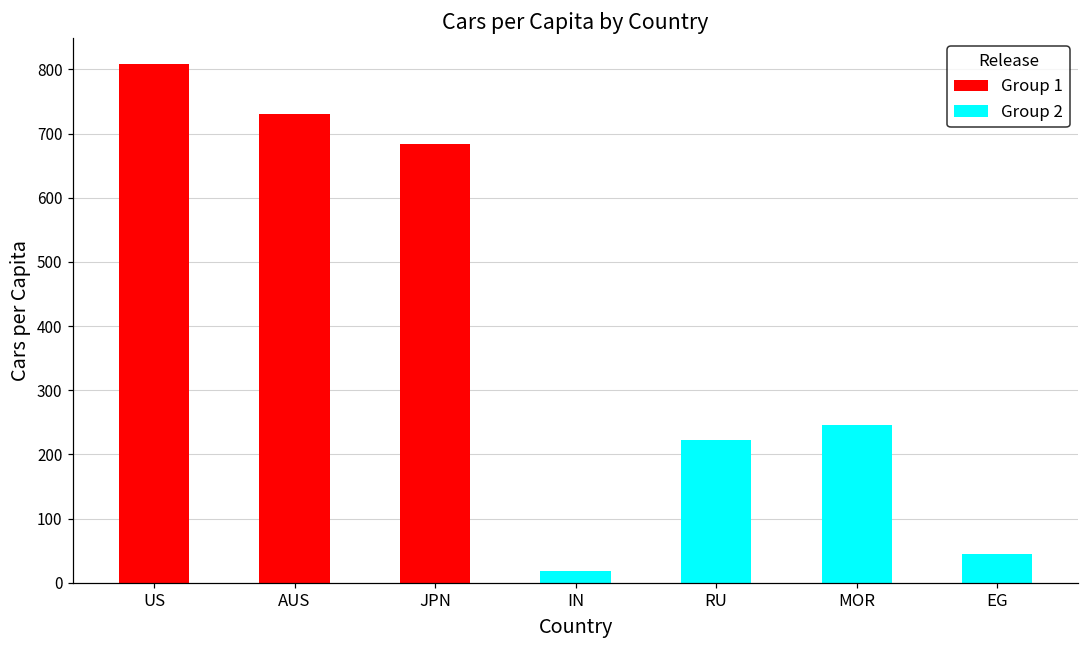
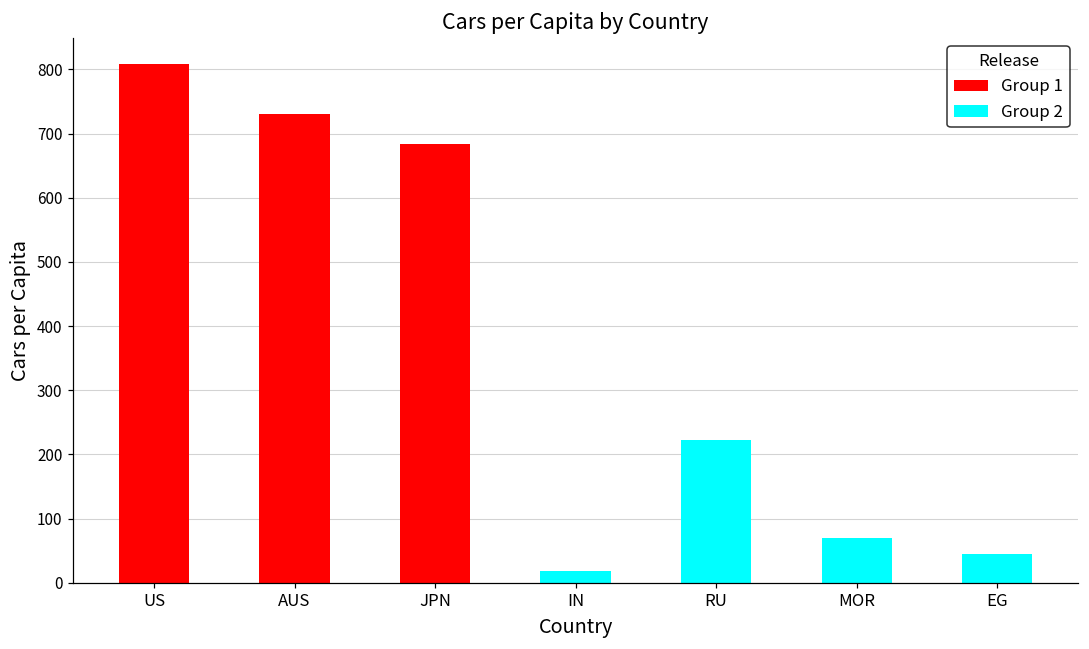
  {
    "Group 1": {
      "US": 810,
      "AUS": 730,
      "JPN": 680
    },
    "Group 2": {
      "IN": 20,
      "RU": 220,
-     "MOR": 250,
+     "MOR": 70,
      "EG": 50
    }
  }
